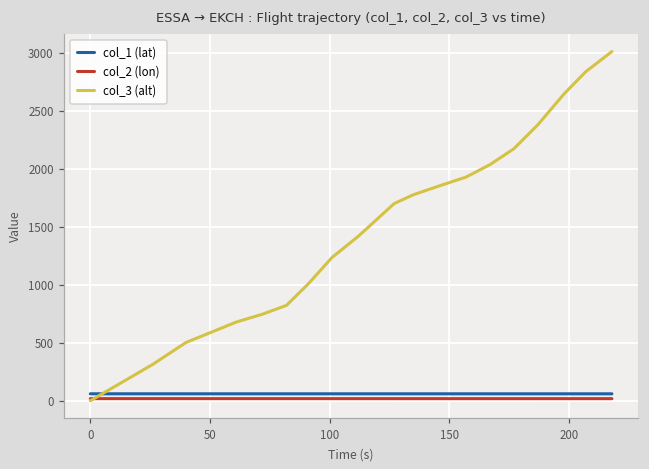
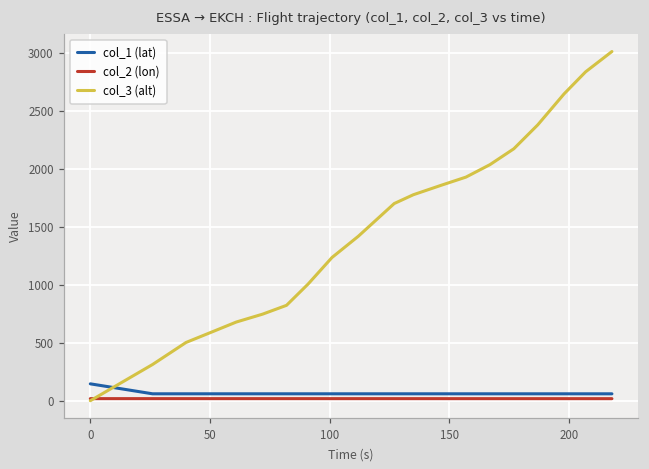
  {
    "col_1 (lat)": {
-     "0": 60
+     "0": 150
    }
  }
